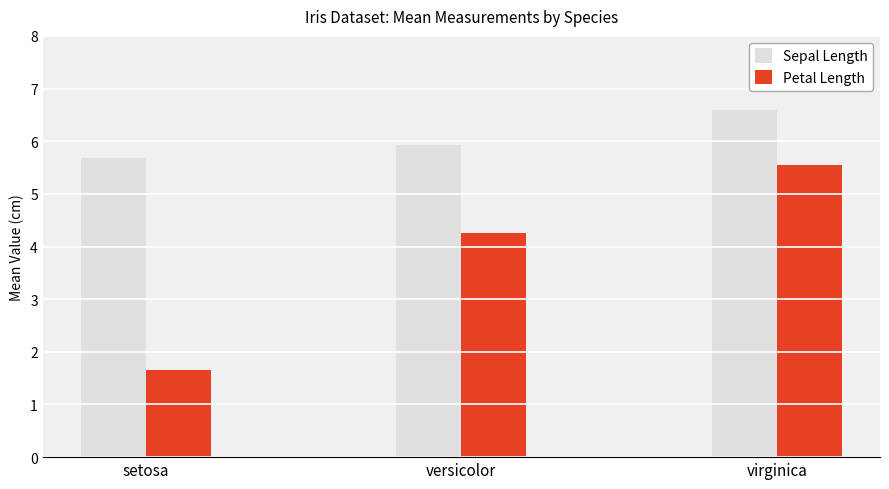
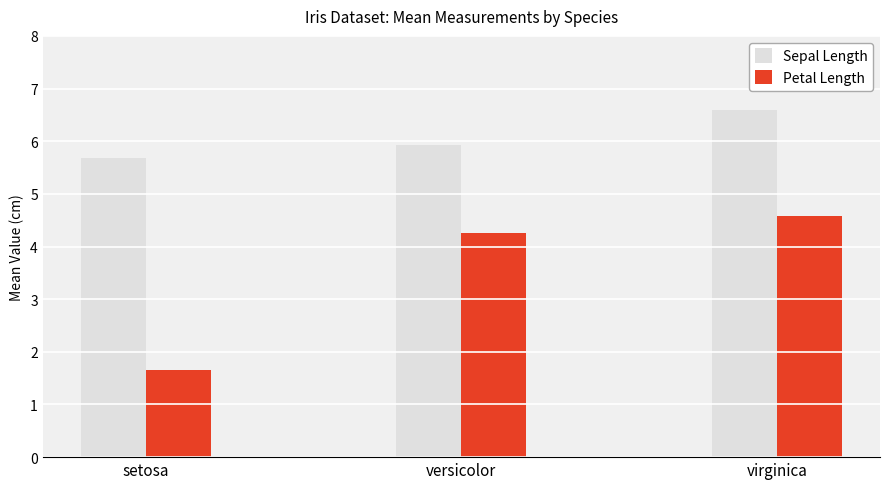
  {
    "Sepal Length": {
      "setosa": 5.7,
      "versicolor": 5.9,
      "virginica": 6.6
    },
    "Petal Length": {
      "setosa": 1.6,
      "versicolor": 4.3,
-     "virginica": 5.6
+     "virginica": 4.6
    }
  }
